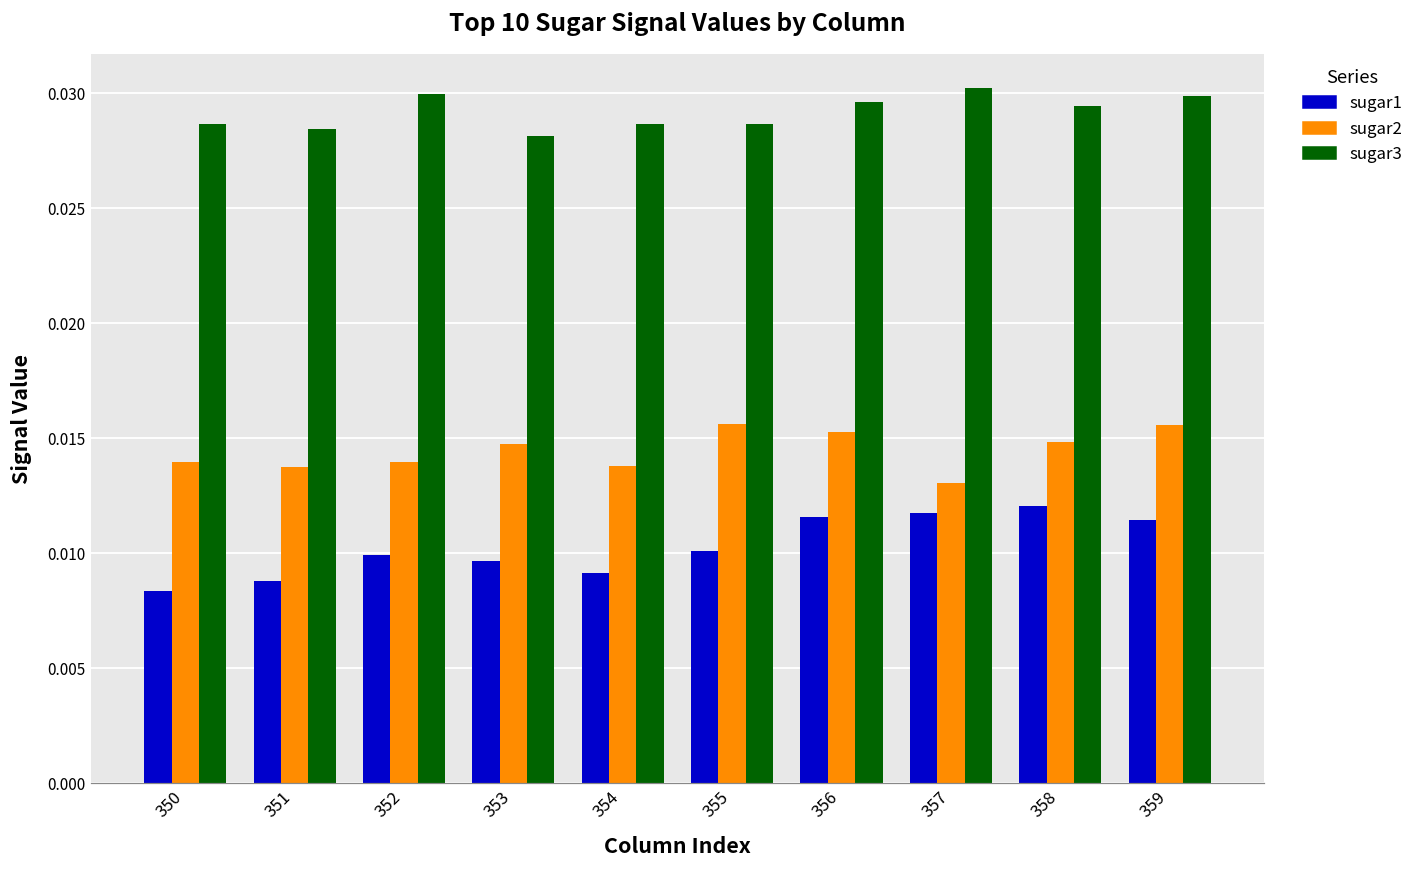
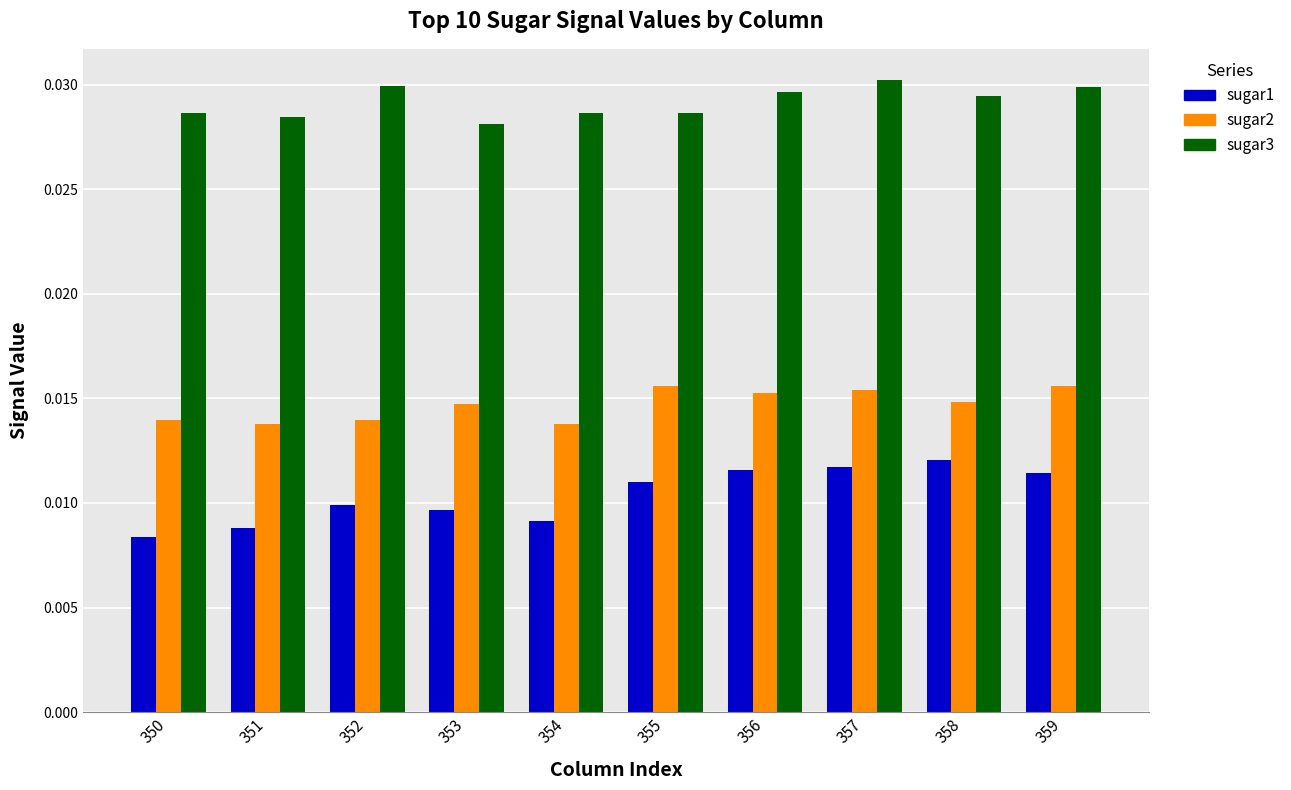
  {
    "sugar1": {
      "350": 0.0084,
      "351": 0.0088,
      "352": 0.0099,
      "353": 0.0097,
      "354": 0.0092,
-     "355": 0.0101,
+     "355": 0.0110,
      "356": 0.0116,
      "357": 0.0117,
      "358": 0.0120,
      "359": 0.0114
    },
    "sugar2": {
      "350": 0.0140,
      "351": 0.0138,
      "352": 0.0140,
      "353": 0.0147,
      "354": 0.0138,
      "355": 0.0156,
      "356": 0.0153,
-     "357": 0.0131,
+     "357": 0.0154,
      "358": 0.0148,
      "359": 0.0156
    },
    "sugar3": {
      "350": 0.0287,
      "351": 0.0285,
      "352": 0.0300,
      "353": 0.0281,
      "354": 0.0287,
      "355": 0.0286,
      "356": 0.0296,
      "357": 0.0302,
      "358": 0.0295,
      "359": 0.0299
    }
  }
